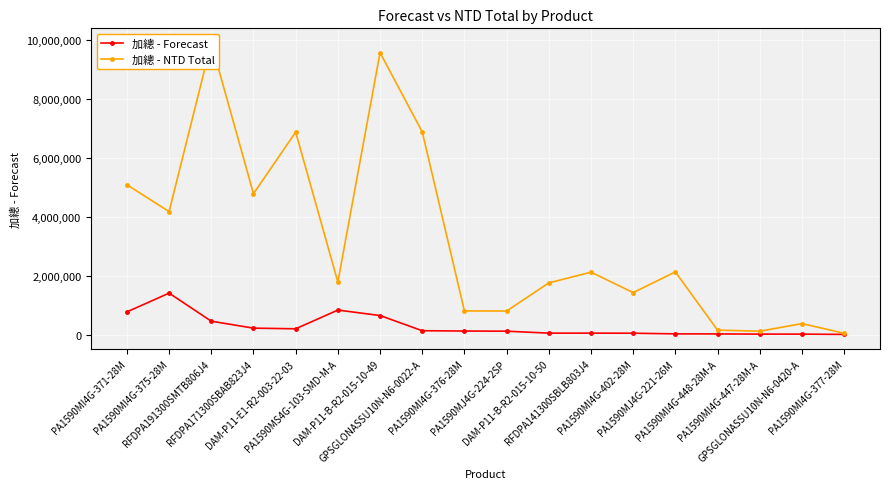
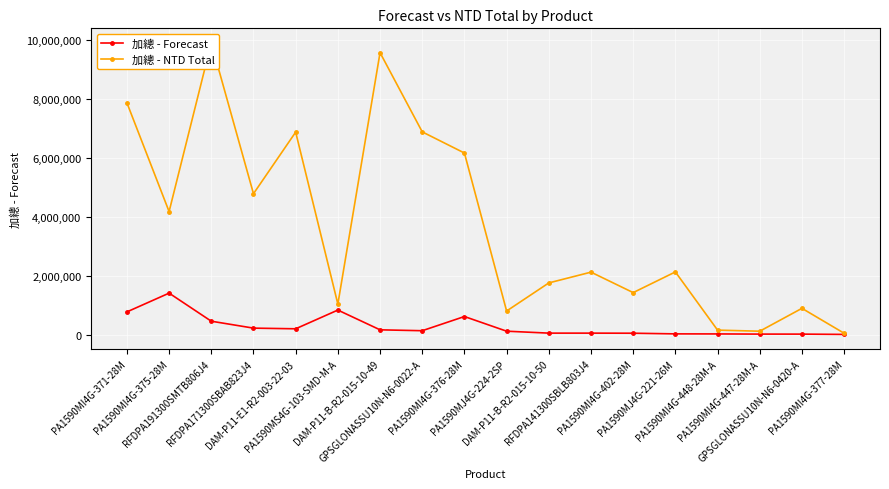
  {
    "加總 - Forecast": {
      "PA1590MI4G-371-28M": "800,000",
      "PA1590MI4G-375-28M": "1,400,000",
      "RFDPA191300SMTB806J4": "500,000",
      "RFDPA171300SBAB823J4": "200,000",
      "DAM-P11-E1-R2-003-22-03": "200,000",
      "PA1590MS4G-103-SMD-M-A": "800,000",
-     "DAM-P11-B-R2-015-10-49": "600,000",
+     "DAM-P11-B-R2-015-10-49": "200,000",
      "GPSGLONASSU10N-N6-0022-A": "100,000",
-     "PA1590MI4G-376-28M": "100,000",
+     "PA1590MI4G-376-28M": "600,000",
      "PA1590MJ4G-224-2SP": "100,000",
      "DAM-P11-B-R2-015-10-50": "100,000",
      "RFDPA141300SBLB803J4": "100,000",
      "PA1590MI4G-402-28M": "0",
      "PA1590MJ4G-221-26M": "0",
      "PA1590MI4G-448-28M-A": "0",
      "PA1590MI4G-447-28M-A": "0",
      "GPSGLONASSU10N-N6-0420-A": "0"
    },
    "加總 - NTD Total": {
-     "PA1590MI4G-371-28M": "5,100,000",
+     "PA1590MI4G-371-28M": "7,900,000",
      "PA1590MI4G-375-28M": "4,200,000",
      "RFDPA171300SBAB823J4": "4,800,000",
      "DAM-P11-E1-R2-003-22-03": "6,900,000",
-     "PA1590MS4G-103-SMD-M-A": "1,800,000",
+     "PA1590MS4G-103-SMD-M-A": "1,000,000",
      "DAM-P11-B-R2-015-10-49": "9,600,000",
      "GPSGLONASSU10N-N6-0022-A": "6,900,000",
-     "PA1590MI4G-376-28M": "800,000",
+     "PA1590MI4G-376-28M": "6,200,000",
      "PA1590MJ4G-224-2SP": "800,000",
      "DAM-P11-B-R2-015-10-50": "1,800,000",
      "RFDPA141300SBLB803J4": "2,100,000",
      "PA1590MI4G-402-28M": "1,400,000",
      "PA1590MJ4G-221-26M": "2,100,000",
      "PA1590MI4G-448-28M-A": "200,000",
      "PA1590MI4G-447-28M-A": "100,000",
-     "GPSGLONASSU10N-N6-0420-A": "400,000"
+     "GPSGLONASSU10N-N6-0420-A": "900,000"
    }
  }
